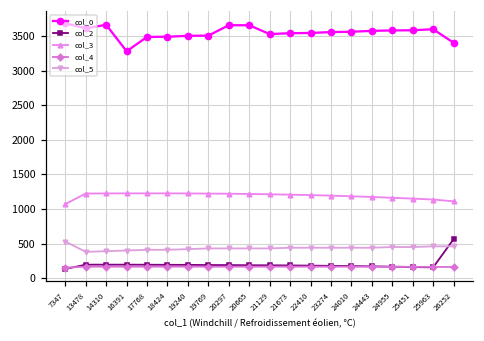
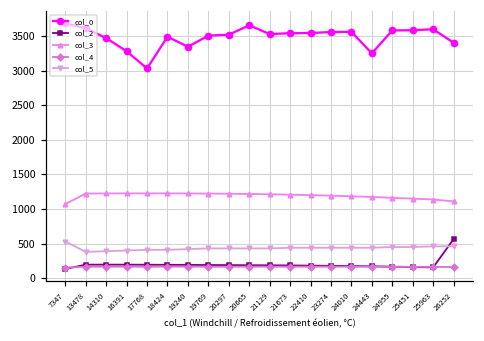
  {
    "col_0": {
-     "14310": 3700,
+     "14310": 3500,
      "16391": 3300,
-     "17768": 3500,
+     "17768": 3000,
      "18424": 3500,
-     "19240": 3500,
+     "19240": 3300,
      "19769": 3500,
-     "20297": 3700,
+     "20297": 3500,
      "20665": 3700,
      "21129": 3500,
      "21673": 3500,
      "22410": 3500,
      "23274": 3600,
      "24010": 3600,
-     "24443": 3600,
+     "24443": 3200,
      "24955": 3600,
      "25451": 3600,
      "25963": 3600,
      "26252": 3400
    },
    "col_2": {
      "26252": 600
    }
  }
